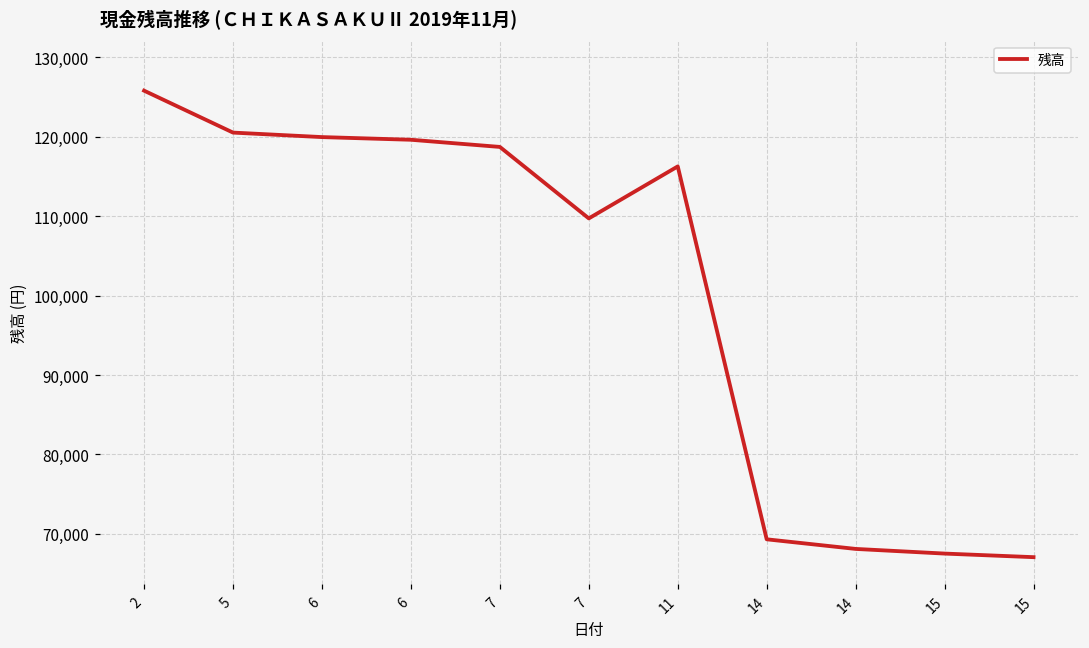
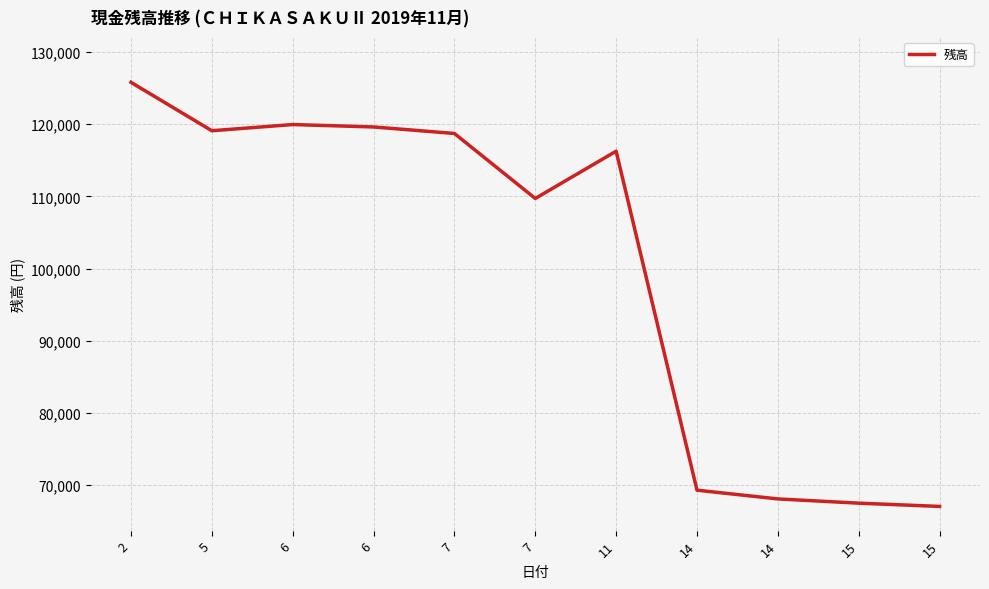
  {
    "2": "126,000",
-   "5": "121,000",
+   "5": "119,000",
    "11": "116,000"
  }
